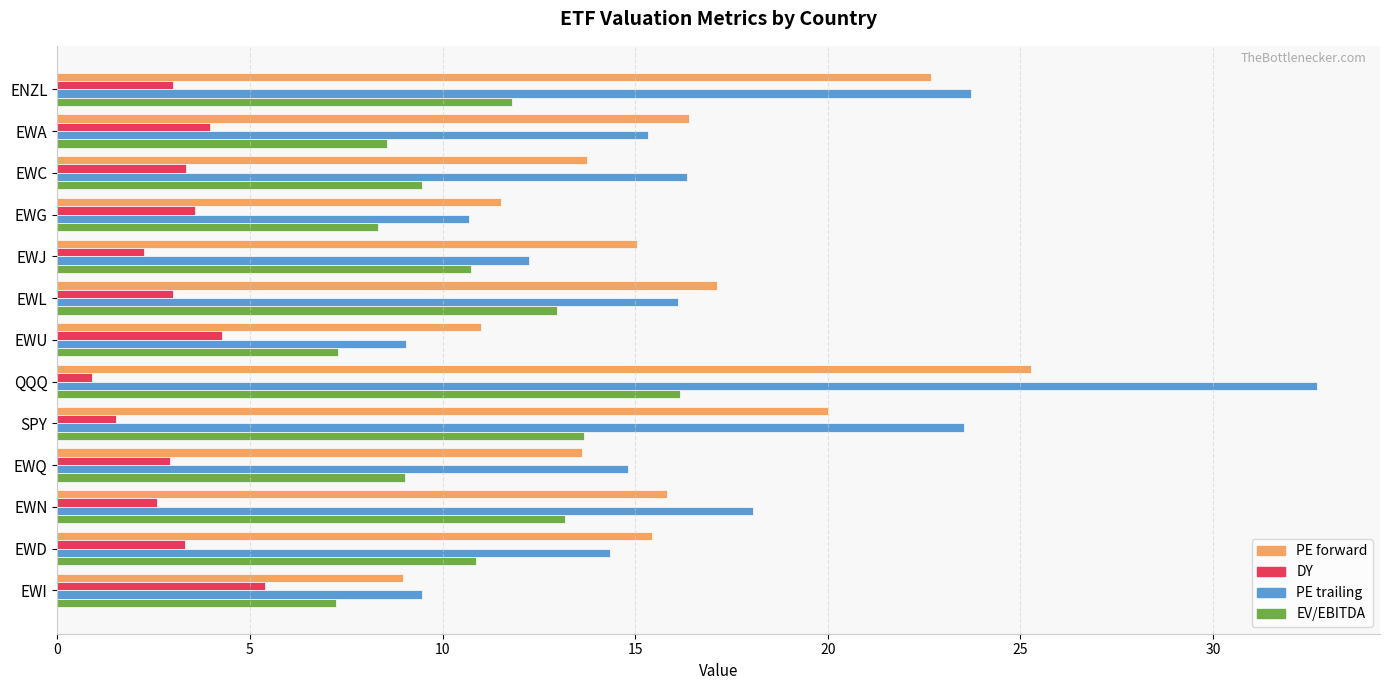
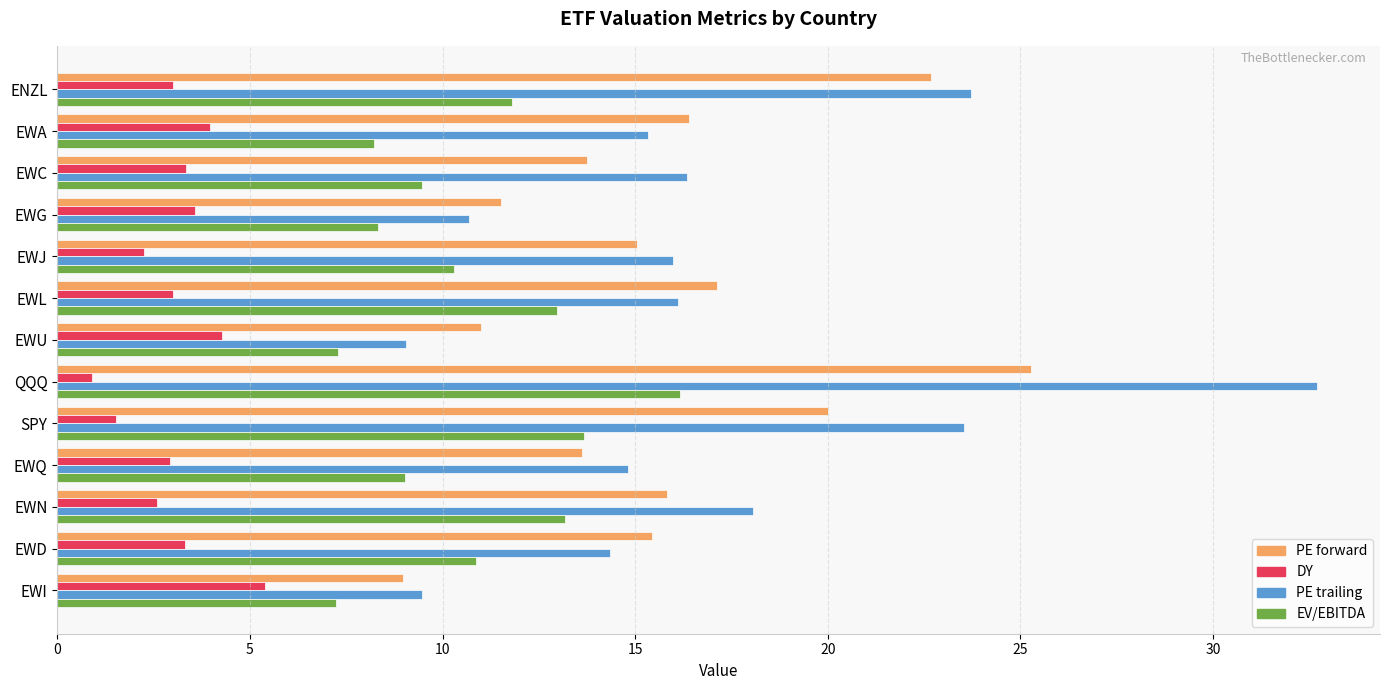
  {
    "PE forward": {
      "ENZL": 22.7,
      "EWA": 16.4,
      "EWC": 13.7,
      "EWG": 11.5,
      "EWJ": 15.0,
      "EWL": 17.1,
      "EWU": 11.0,
      "QQQ": 25.3,
      "SPY": 20.0,
      "EWQ": 13.6,
      "EWN": 15.8,
      "EWD": 15.4,
      "EWI": 9.0
    },
    "DY": {
      "ENZL": 3.0,
      "EWA": 4.0,
      "EWC": 3.3,
      "EWG": 3.6,
      "EWJ": 2.3,
      "EWL": 3.0,
      "EWU": 4.3,
      "QQQ": 0.9,
      "SPY": 1.5,
      "EWQ": 2.9,
      "EWN": 2.6,
      "EWD": 3.3,
      "EWI": 5.4
    },
    "PE trailing": {
      "ENZL": 23.7,
      "EWA": 15.3,
      "EWC": 16.3,
      "EWG": 10.7,
-     "EWJ": 12.2,
+     "EWJ": 16.0,
      "EWL": 16.1,
      "EWU": 9.1,
      "QQQ": 32.7,
      "SPY": 23.5,
      "EWQ": 14.8,
      "EWN": 18.1,
      "EWD": 14.4,
      "EWI": 9.5
    },
    "EV/EBITDA": {
      "ENZL": 11.8,
-     "EWA": 8.5,
+     "EWA": 8.2,
      "EWC": 9.5,
      "EWG": 8.3,
-     "EWJ": 10.7,
+     "EWJ": 10.3,
      "EWL": 13.0,
      "EWU": 7.3,
      "QQQ": 16.2,
      "SPY": 13.7,
      "EWQ": 9.0,
      "EWN": 13.2,
      "EWD": 10.9,
      "EWI": 7.2
    }
  }
